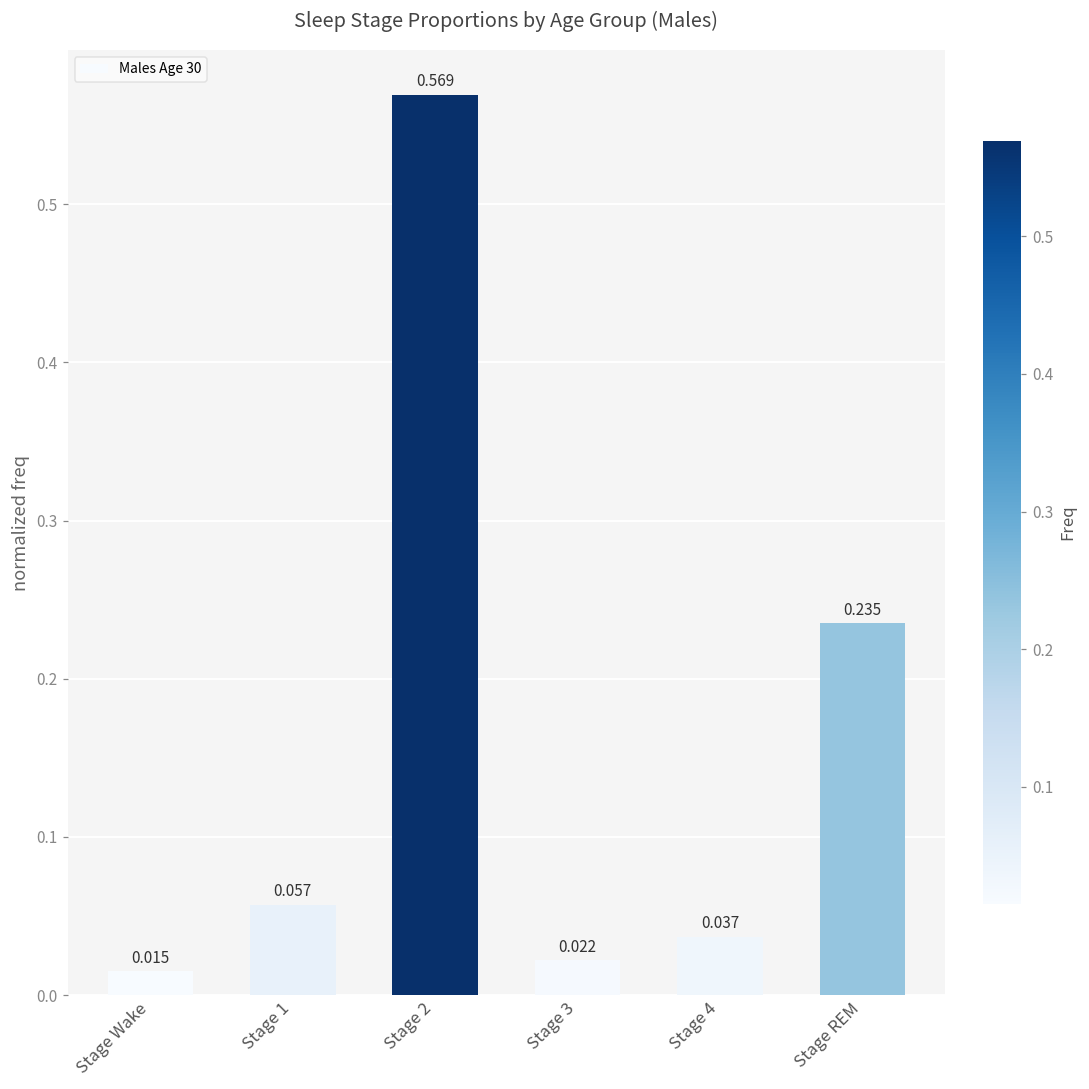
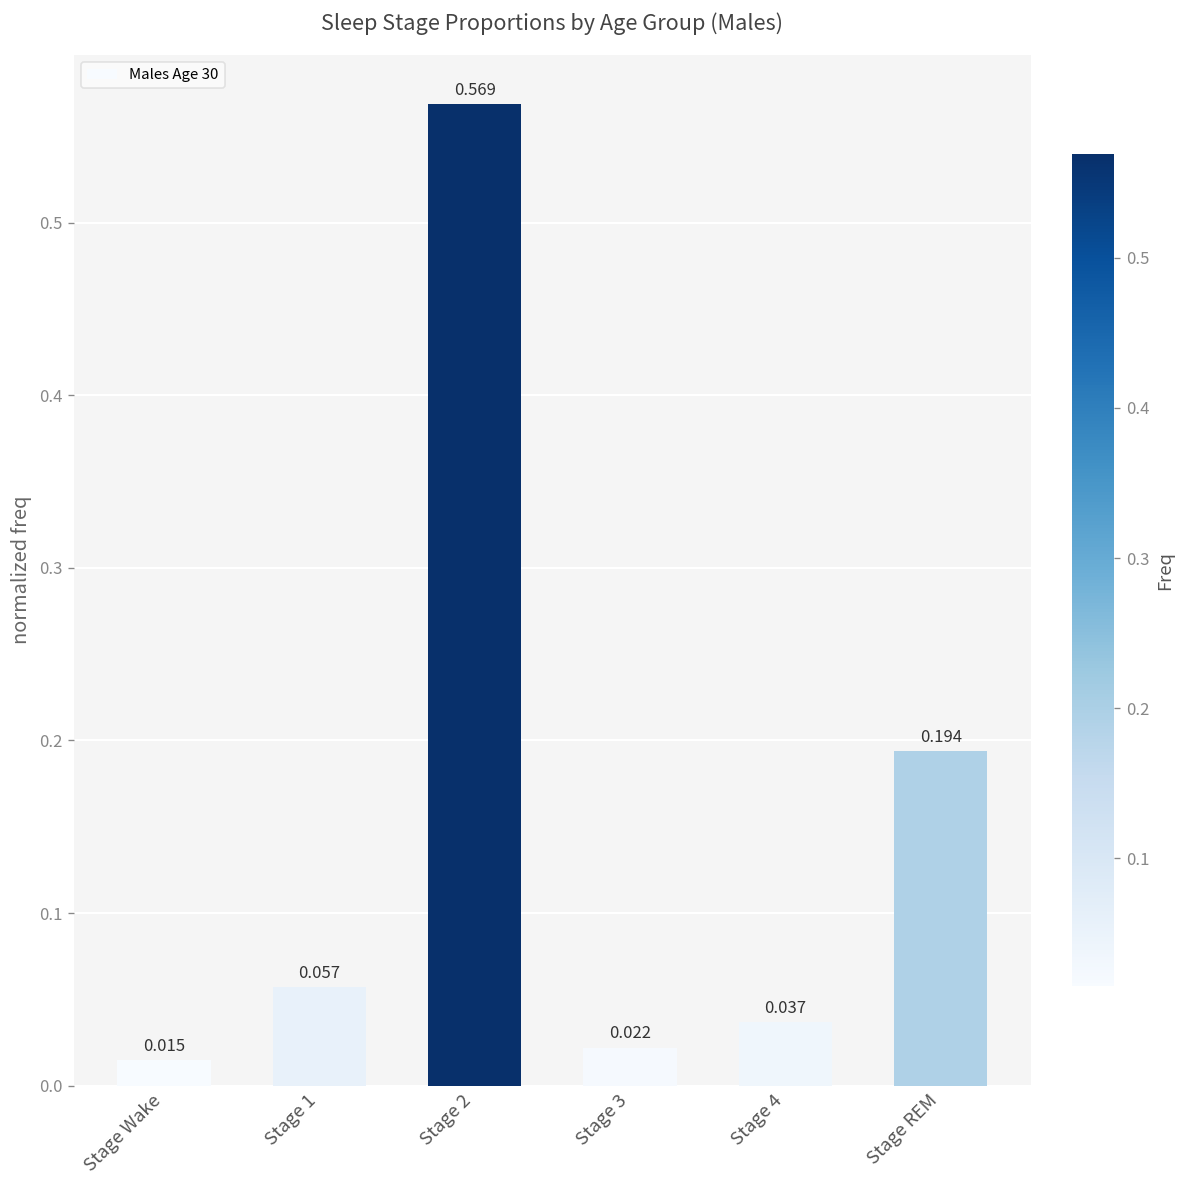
  {
    "Stage Wake": 0.015,
    "Stage 1": 0.057,
    "Stage 2": 0.569,
    "Stage 3": 0.022,
    "Stage 4": 0.037,
-   "Stage REM": 0.235
+   "Stage REM": 0.194
  }
